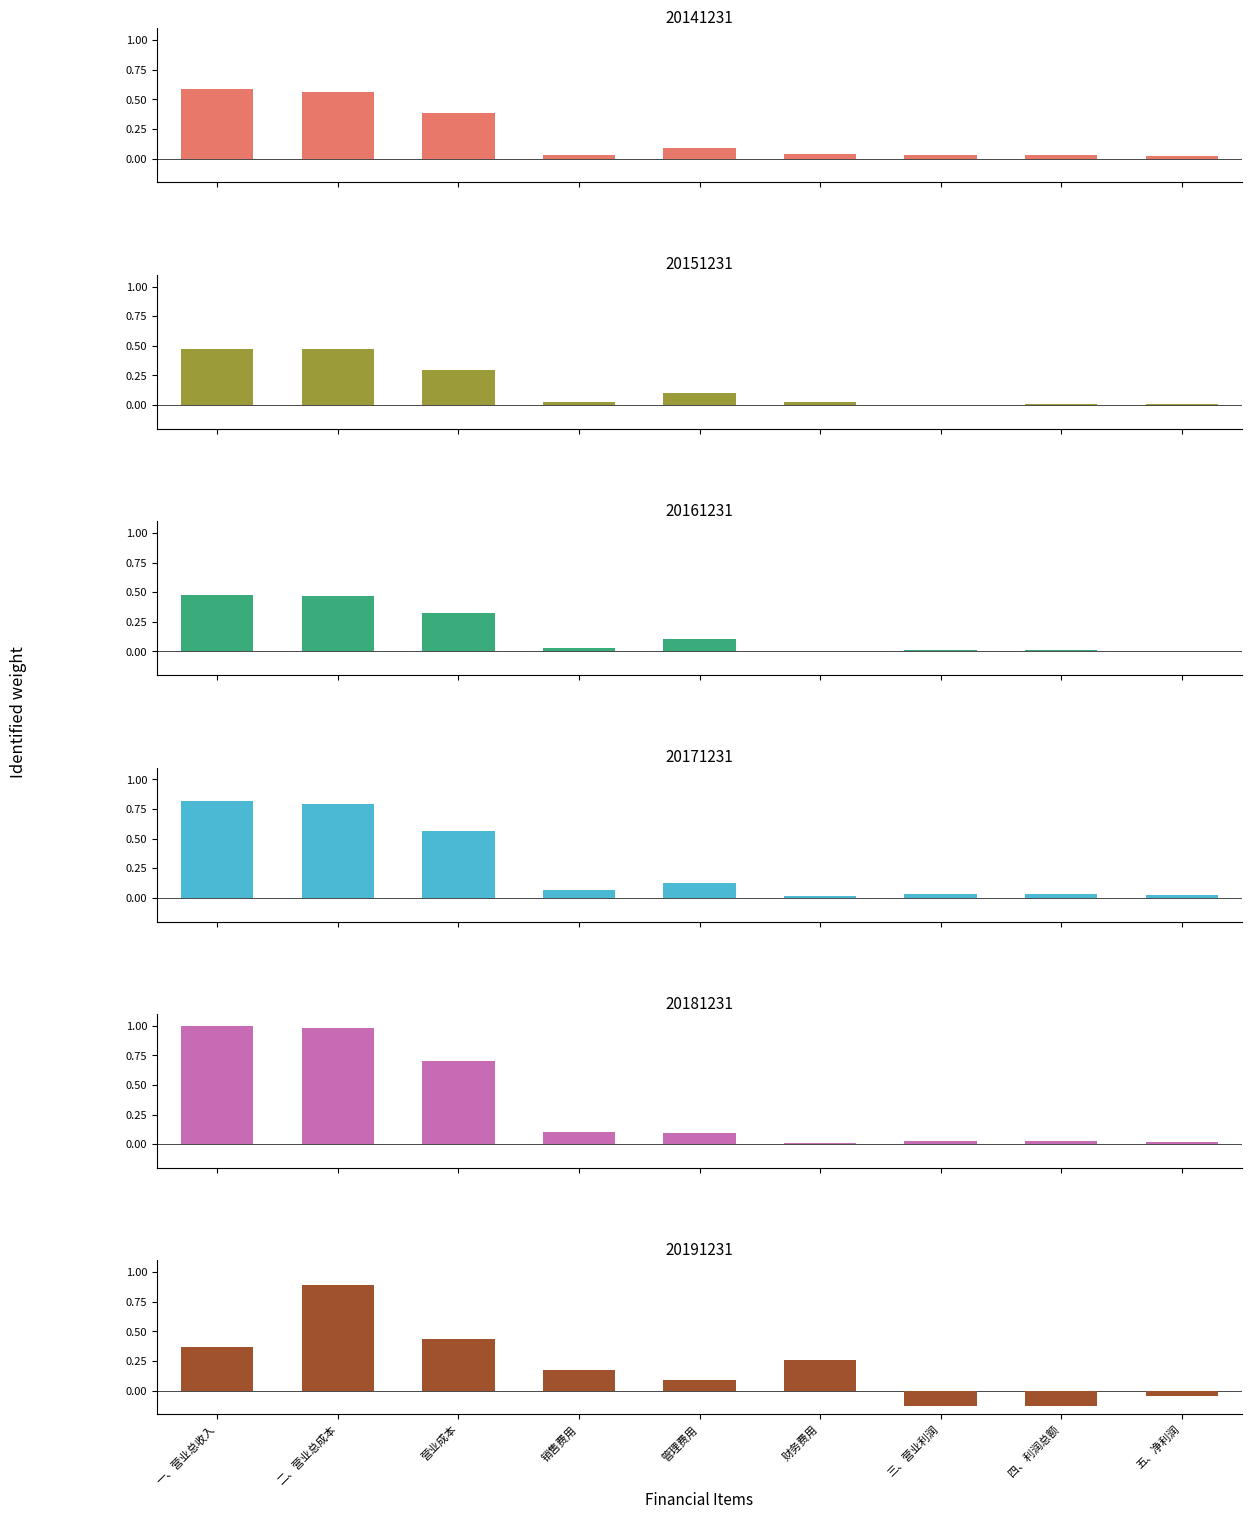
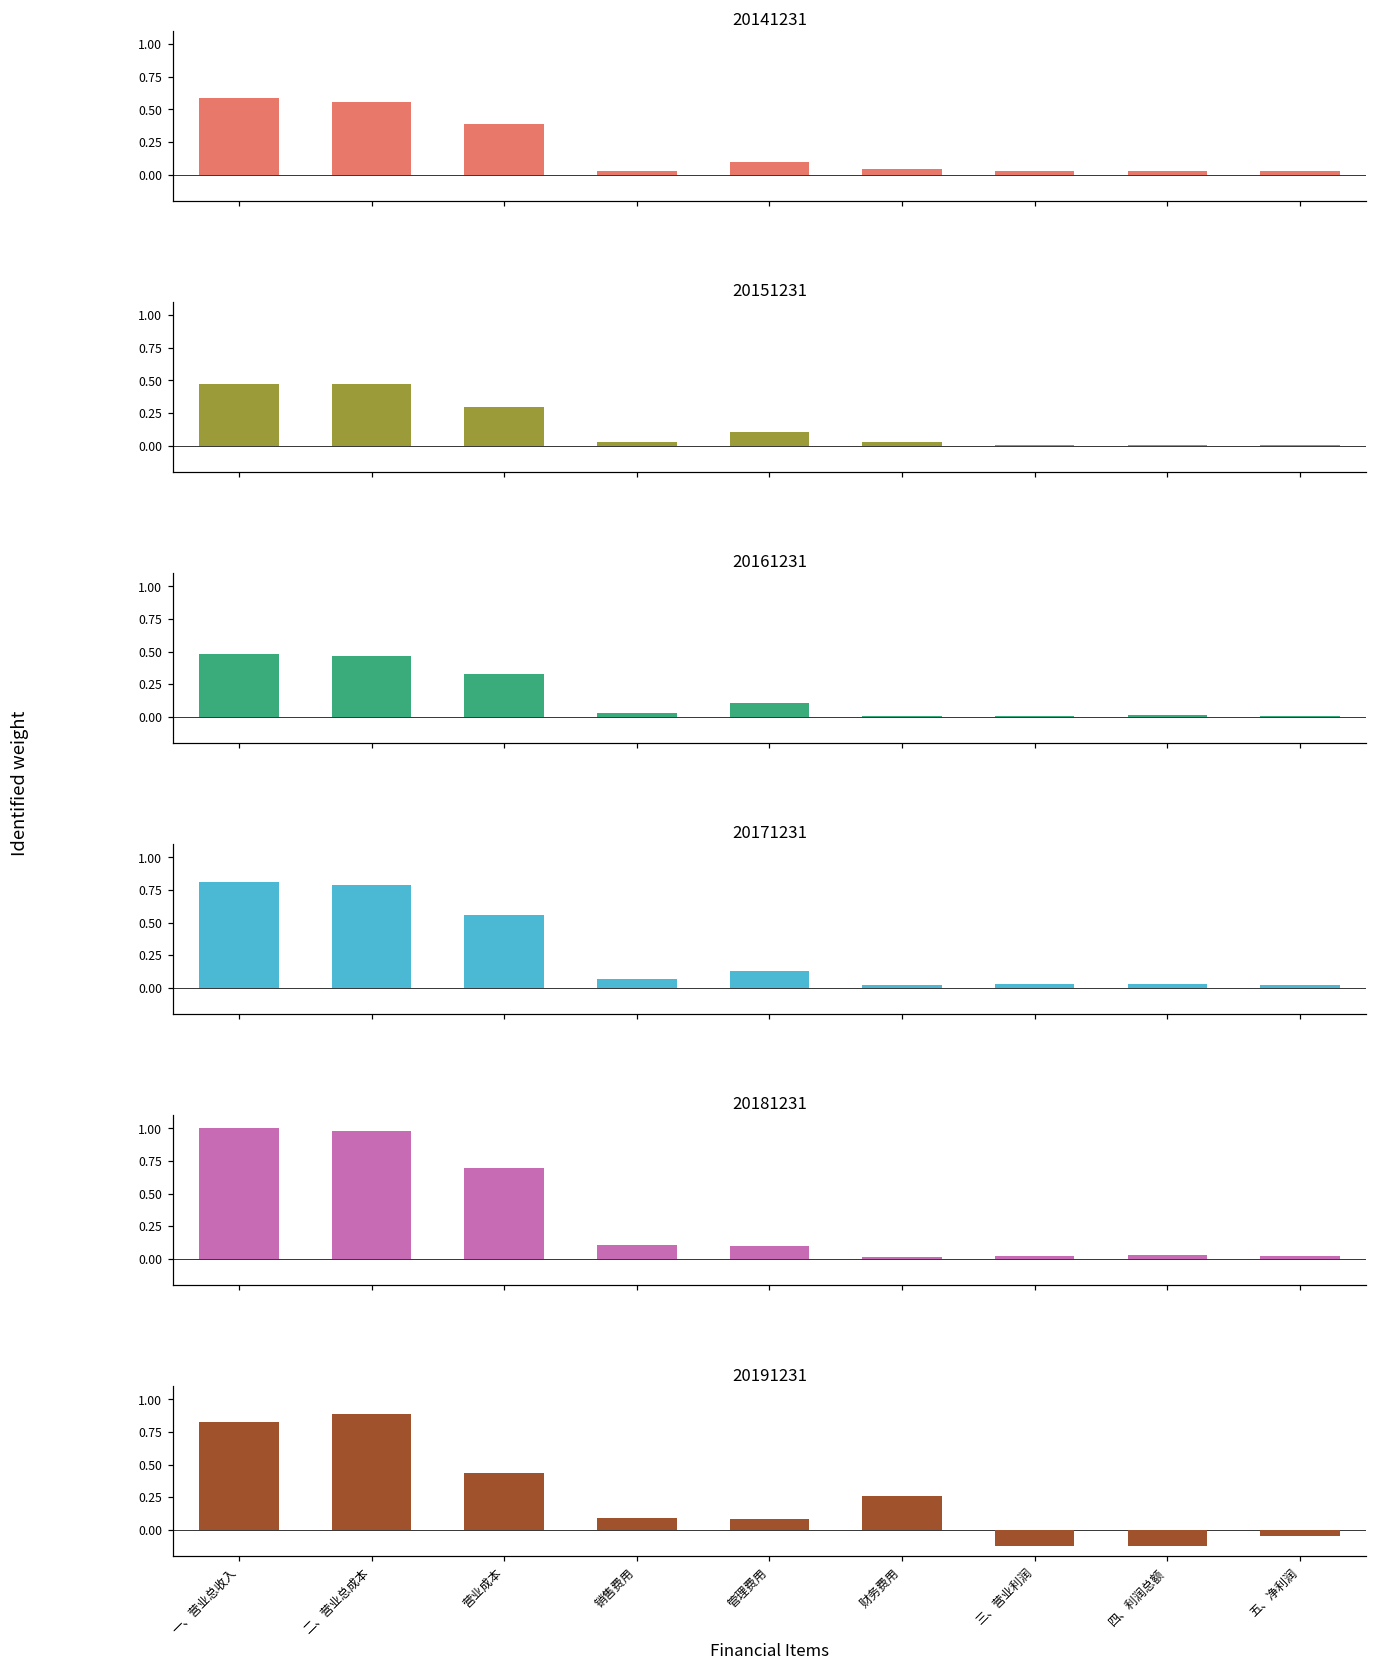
  {
    "20191231": {
-     "一、营业总收入": 0.37,
+     "一、营业总收入": 0.83,
      "二、营业总成本": 0.89,
      "营业成本": 0.43,
-     "销售费用": 0.17,
+     "销售费用": 0.09,
      "管理费用": 0.09,
      "财务费用": 0.26,
      "三、营业利润": -0.13,
      "四、利润总额": -0.13,
      "五、净利润": -0.05
    }
  }
